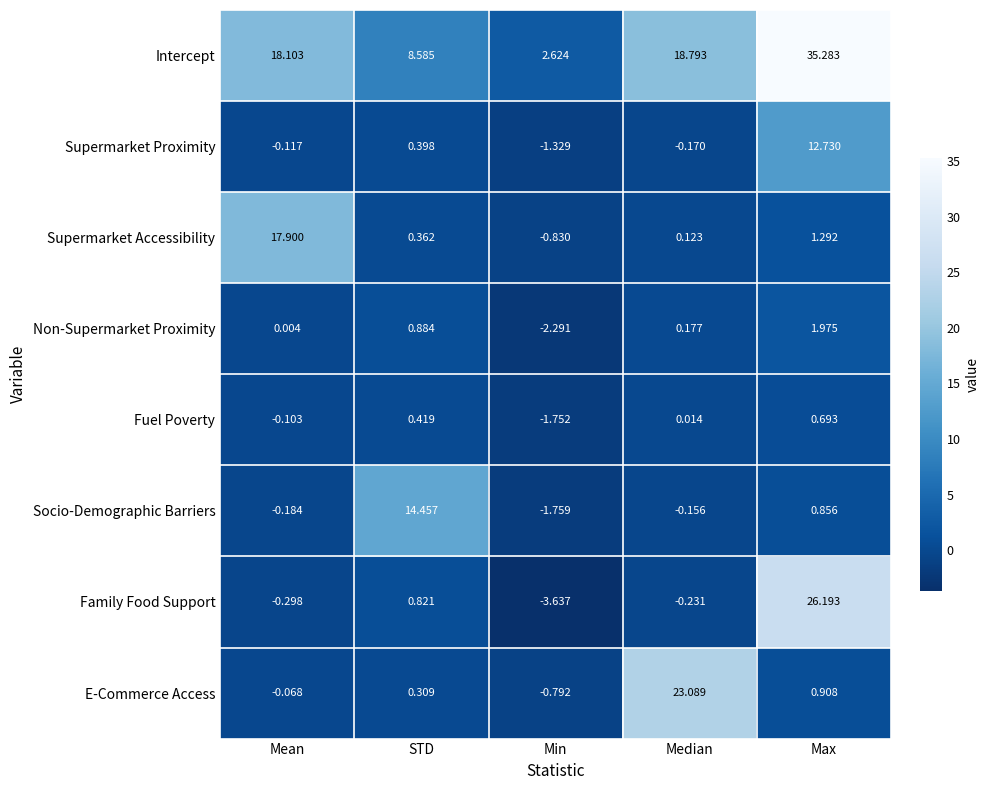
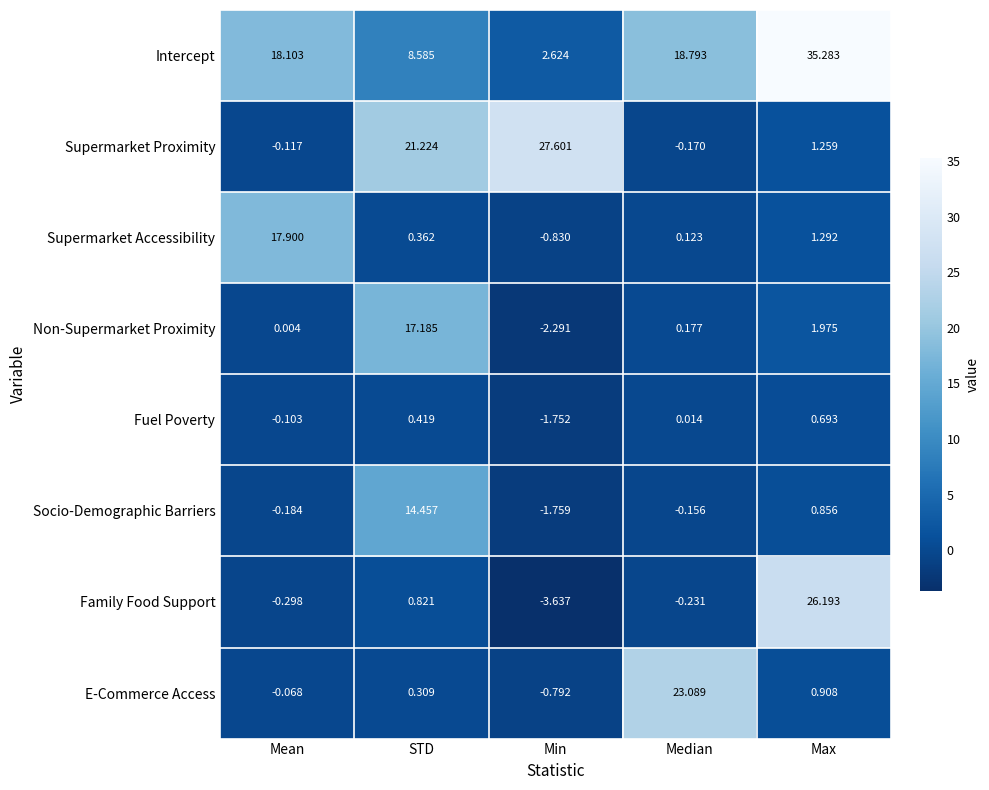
  {
    "Intercept": {
      "Mean": 18.103,
      "STD": 8.585,
      "Min": 2.624,
      "Median": 18.793,
      "Max": 35.283
    },
    "Supermarket Proximity": {
      "Mean": -0.117,
-     "STD": 0.398,
-     "Min": -1.329,
+     "STD": 21.224,
+     "Min": 27.601,
      "Median": -0.170,
-     "Max": 12.730
+     "Max": 1.259
    },
    "Supermarket Accessibility": {
      "Mean": 17.900,
      "STD": 0.362,
      "Min": -0.830,
      "Median": 0.123,
      "Max": 1.292
    },
    "Non-Supermarket Proximity": {
      "Mean": 0.004,
-     "STD": 0.884,
+     "STD": 17.185,
      "Min": -2.291,
      "Median": 0.177,
      "Max": 1.975
    },
    "Fuel Poverty": {
      "Mean": -0.103,
      "STD": 0.419,
      "Min": -1.752,
      "Median": 0.014,
      "Max": 0.693
    },
    "Socio-Demographic Barriers": {
      "Mean": -0.184,
      "STD": 14.457,
      "Min": -1.759,
      "Median": -0.156,
      "Max": 0.856
    },
    "Family Food Support": {
      "Mean": -0.298,
      "STD": 0.821,
      "Min": -3.637,
      "Median": -0.231,
      "Max": 26.193
    },
    "E-Commerce Access": {
      "Mean": -0.068,
      "STD": 0.309,
      "Min": -0.792,
      "Median": 23.089,
      "Max": 0.908
    }
  }
